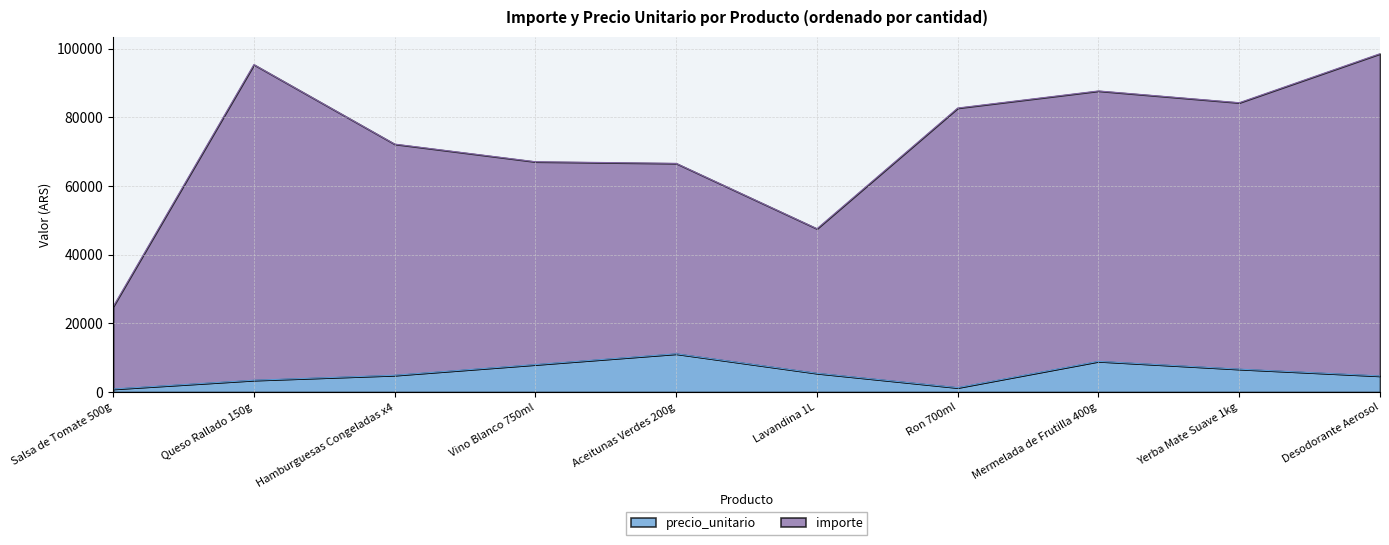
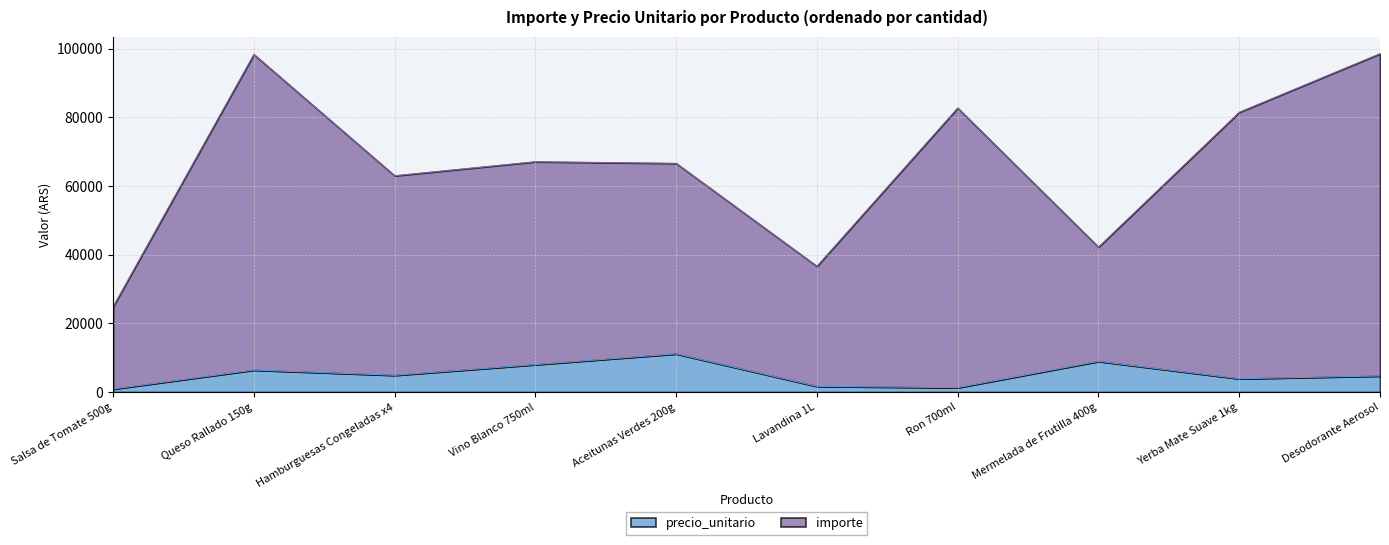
  {
    "precio_unitario": {
      "Salsa de Tomate 500g": 1000,
-     "Queso Rallado 150g": 3000,
+     "Queso Rallado 150g": 6000,
      "Hamburguesas Congeladas x4": 5000,
      "Vino Blanco 750ml": 8000,
      "Aceitunas Verdes 200g": 11000,
-     "Lavandina 1L": 5000,
+     "Lavandina 1L": 2000,
      "Ron 700ml": 1000,
      "Mermelada de Frutilla 400g": 9000,
-     "Yerba Mate Suave 1kg": 7000,
+     "Yerba Mate Suave 1kg": 4000,
      "Desodorante Aerosol": 5000
    },
    "importe": {
      "Salsa de Tomate 500g": 24000,
      "Queso Rallado 150g": 92000,
-     "Hamburguesas Congeladas x4": 67000,
+     "Hamburguesas Congeladas x4": 58000,
      "Vino Blanco 750ml": 59000,
      "Aceitunas Verdes 200g": 55000,
-     "Lavandina 1L": 42000,
+     "Lavandina 1L": 35000,
      "Ron 700ml": 81000,
-     "Mermelada de Frutilla 400g": 79000,
+     "Mermelada de Frutilla 400g": 33000,
      "Yerba Mate Suave 1kg": 78000,
      "Desodorante Aerosol": 94000
    }
  }
